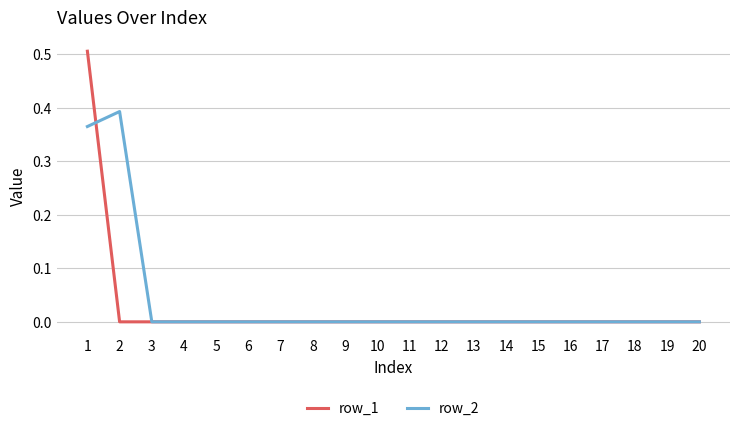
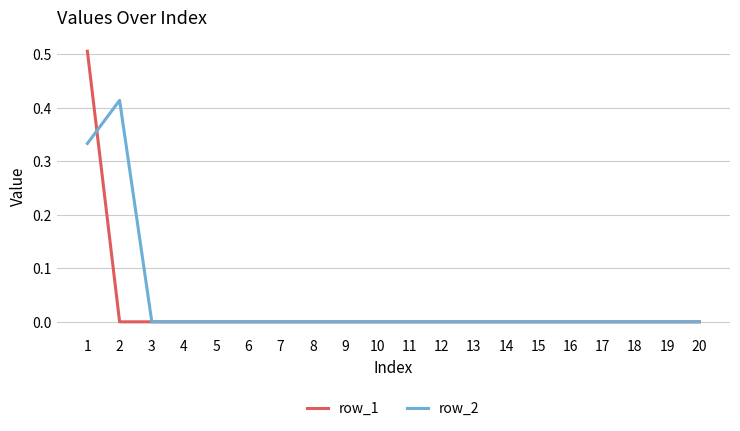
  {
    "row_1": {
      "1": 0.51,
      "2": 0.00
    },
    "row_2": {
-     "1": 0.37,
-     "2": 0.39
+     "1": 0.33,
+     "2": 0.41
    }
  }
